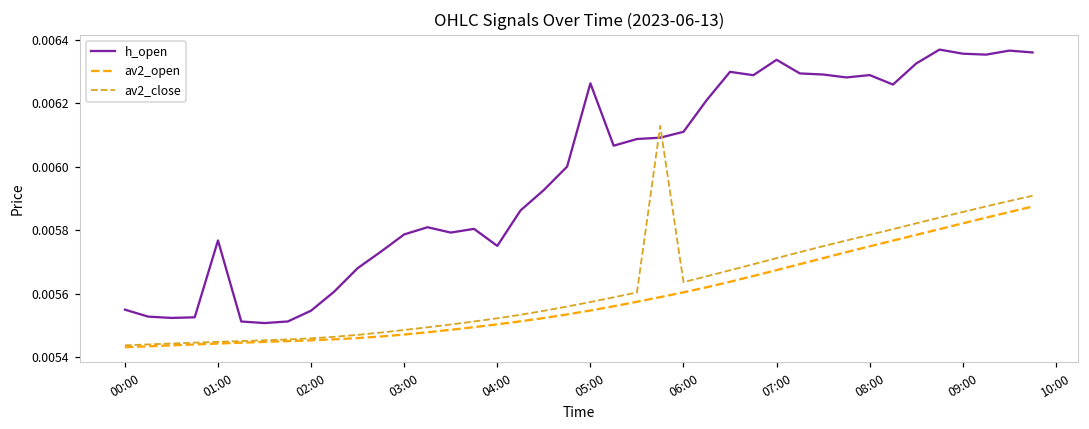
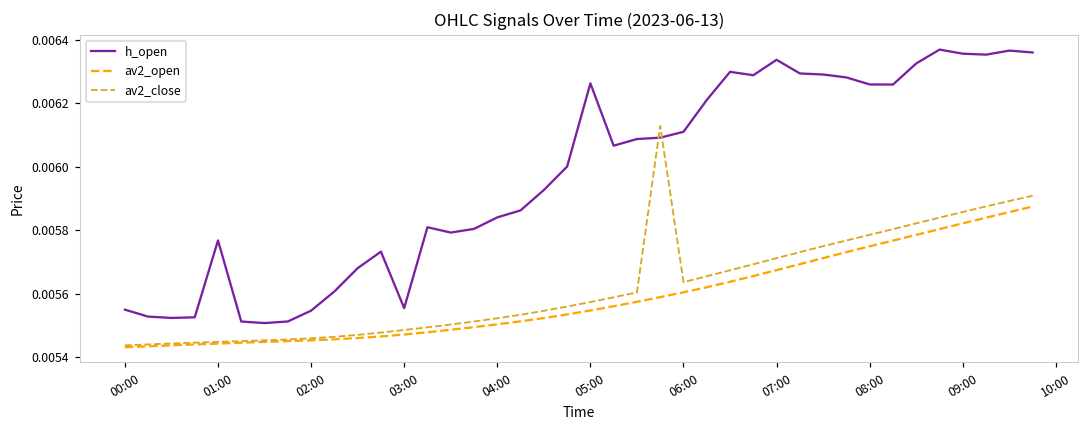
  {
    "h_open": {
      "00:00": 0.00555,
      "01:00": 0.00577,
      "02:00": 0.00555,
-     "03:00": 0.00579,
-     "04:00": 0.00575,
+     "03:00": 0.00555,
+     "04:00": 0.00584,
      "05:00": 0.00626,
      "06:00": 0.00611,
      "07:00": 0.00634,
-     "08:00": 0.00629,
+     "08:00": 0.00626,
      "09:00": 0.00636
    }
  }
